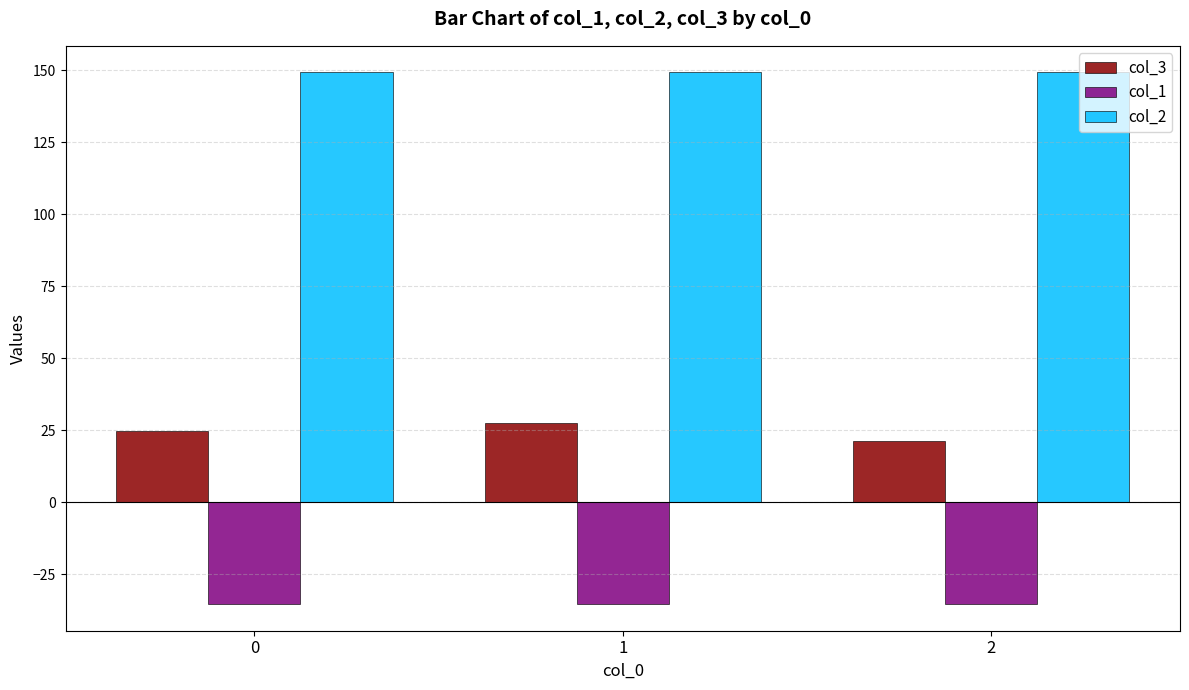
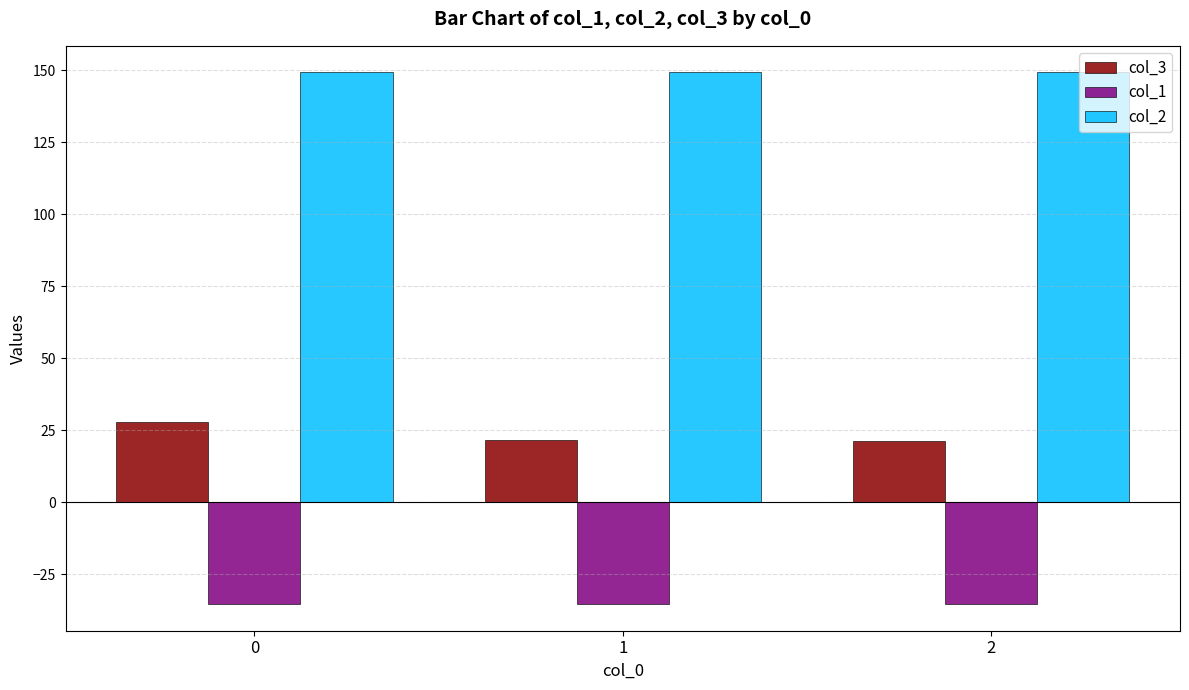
  {
    "col_3": {
-     "0": 25,
-     "1": 27,
+     "0": 28,
+     "1": 22,
      "2": 21
    },
    "col_1": {
      "0": -35,
      "1": -35,
      "2": -35
    },
    "col_2": {
      "0": 149,
      "1": 149
    }
  }
